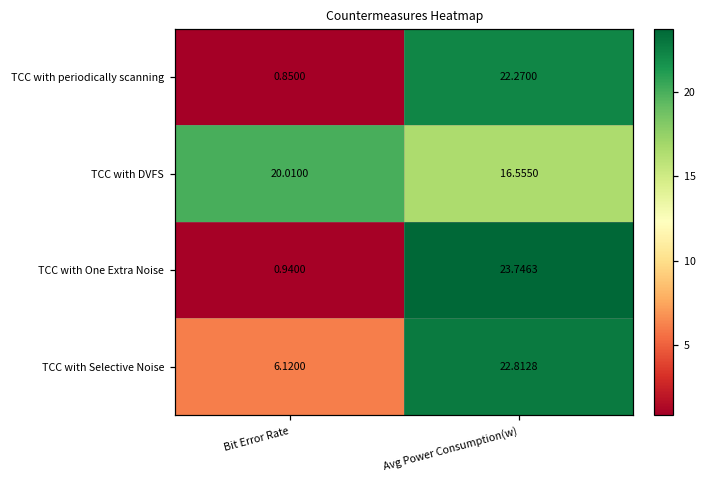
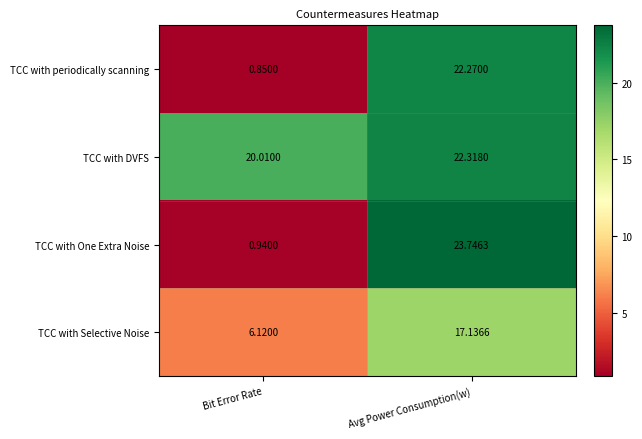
  {
    "TCC with periodically scanning": {
      "Bit Error Rate": 0.8500,
      "Avg Power Consumption(w)": 22.2700
    },
    "TCC with DVFS": {
      "Bit Error Rate": 20.0100,
-     "Avg Power Consumption(w)": 16.5550
+     "Avg Power Consumption(w)": 22.3180
    },
    "TCC with One Extra Noise": {
      "Bit Error Rate": 0.9400,
      "Avg Power Consumption(w)": 23.7463
    },
    "TCC with Selective Noise": {
      "Bit Error Rate": 6.1200,
-     "Avg Power Consumption(w)": 22.8128
+     "Avg Power Consumption(w)": 17.1366
    }
  }
